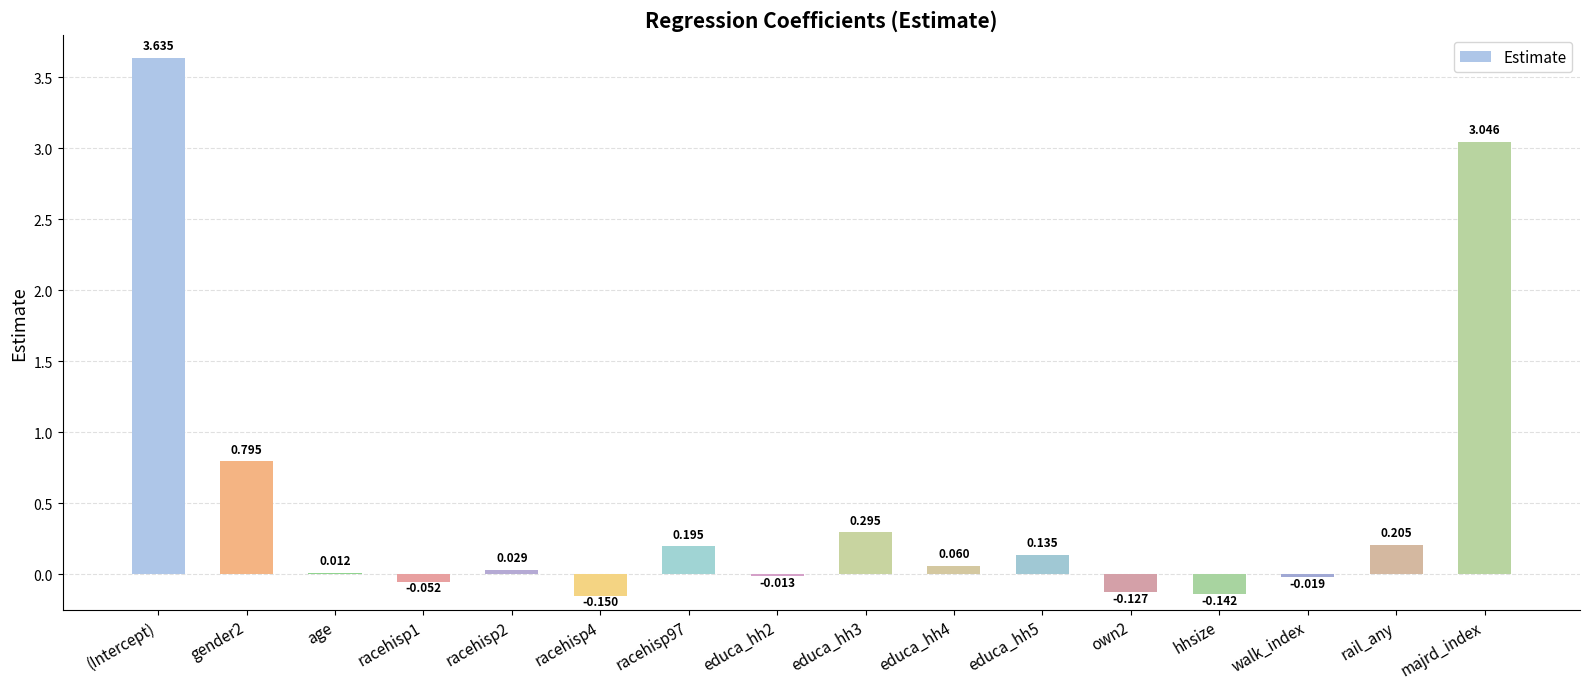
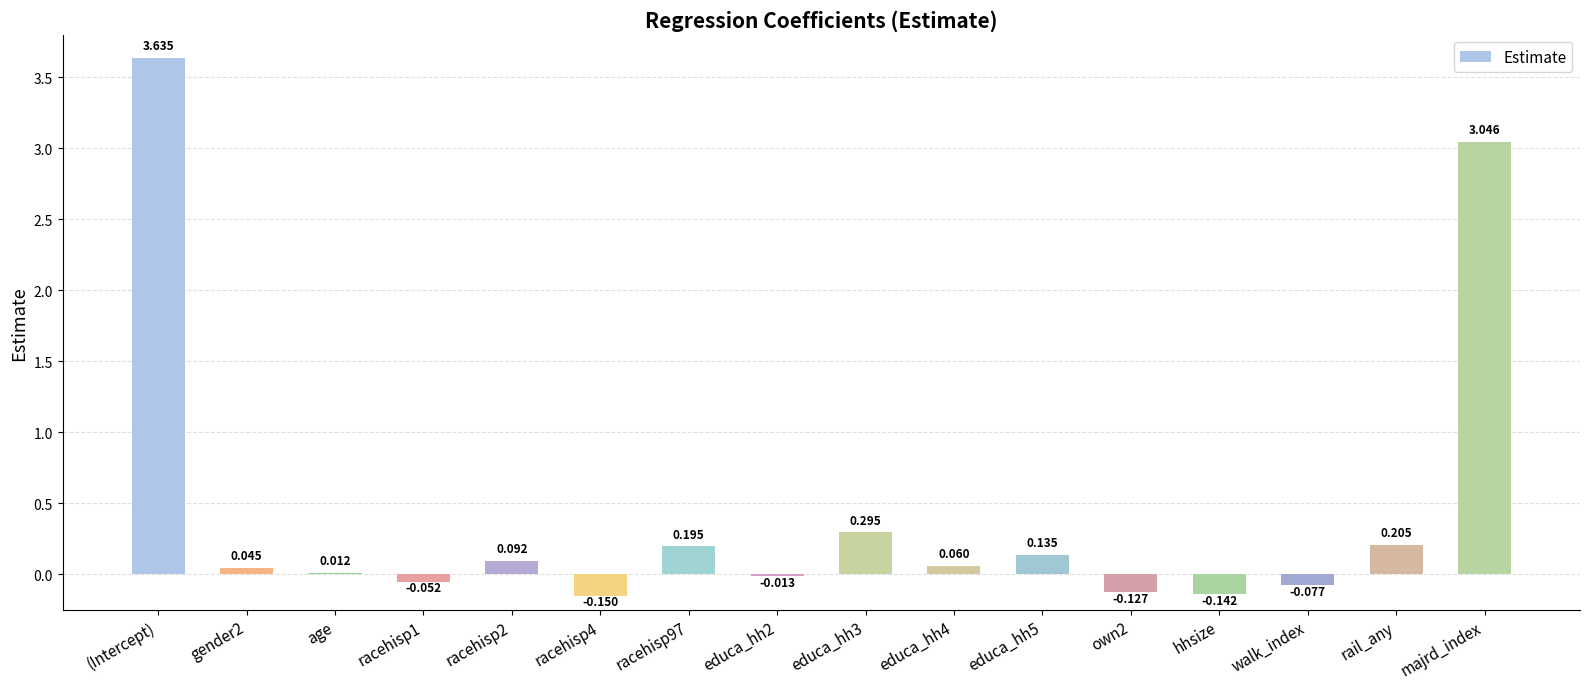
  {
    "(Intercept)": 3.635,
-   "gender2": 0.795,
+   "gender2": 0.045,
    "age": 0.012,
    "racehisp1": -0.052,
-   "racehisp2": 0.029,
+   "racehisp2": 0.092,
    "racehisp4": -0.150,
    "racehisp97": 0.195,
    "educa_hh2": -0.013,
    "educa_hh3": 0.295,
    "educa_hh4": 0.060,
    "educa_hh5": 0.135,
    "own2": -0.127,
    "hhsize": -0.142,
-   "walk_index": -0.019,
+   "walk_index": -0.077,
    "rail_any": 0.205,
    "majrd_index": 3.046
  }
